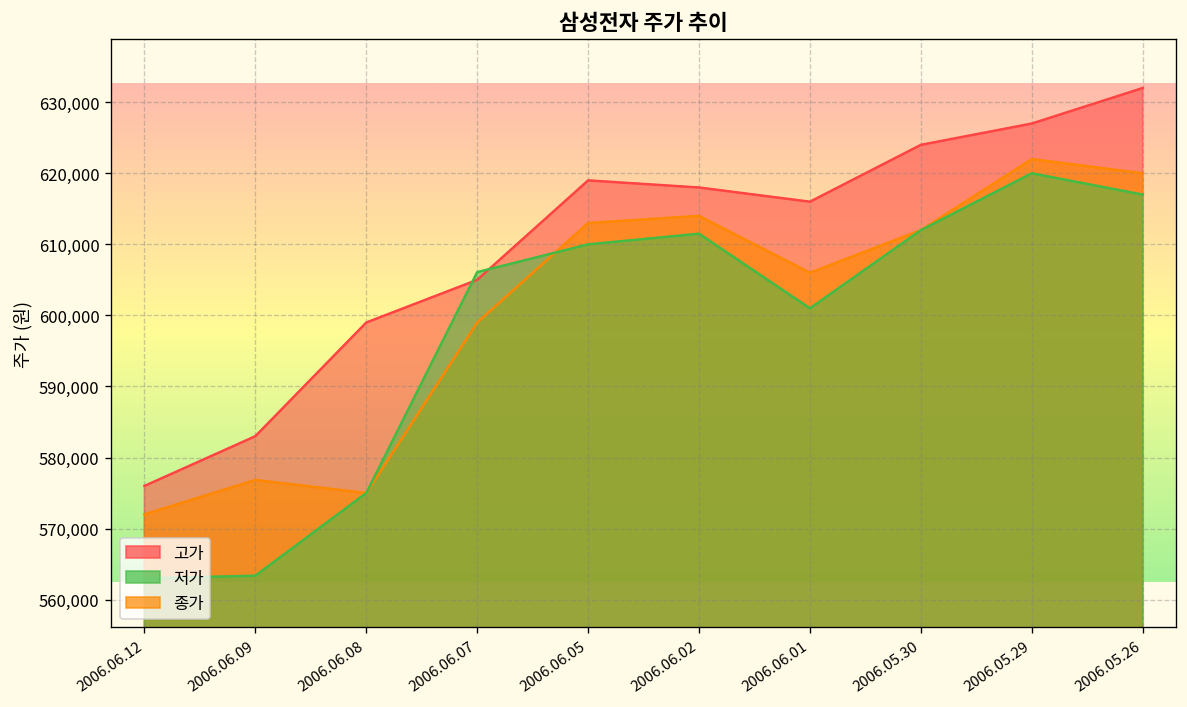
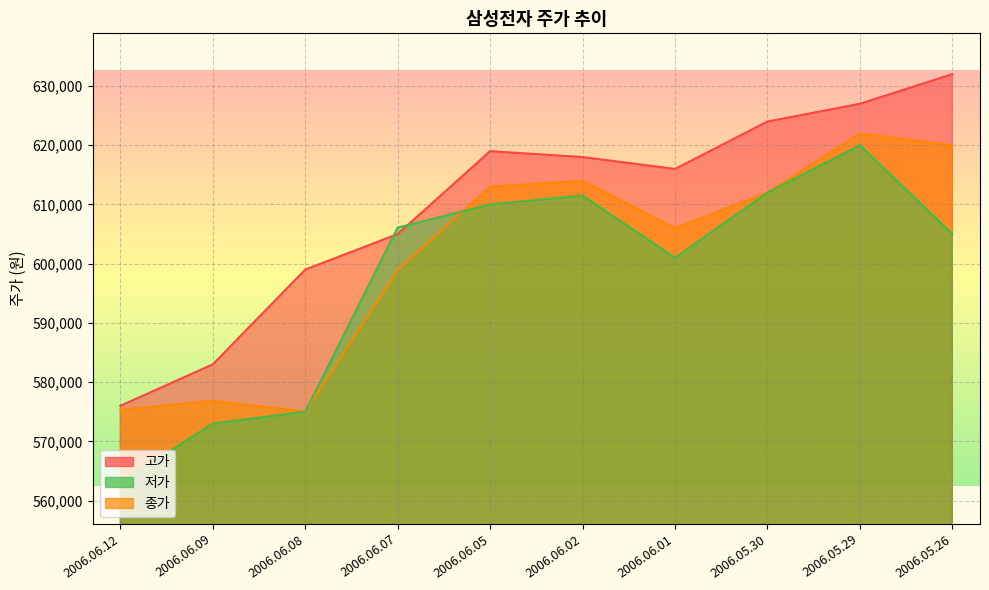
  {
    "고가": {
      "2006.06.12": "576,000",
      "2006.06.09": "583,000",
      "2006.06.08": "599,000",
      "2006.06.07": "605,000",
      "2006.06.05": "619,000",
      "2006.06.02": "618,000",
      "2006.06.01": "616,000",
      "2006.05.30": "624,000",
      "2006.05.29": "627,000",
      "2006.05.26": "632,000"
    },
    "종가": {
-     "2006.06.12": "572,000",
+     "2006.06.12": "575,000",
      "2006.06.09": "577,000",
      "2006.06.07": "599,000",
      "2006.06.05": "613,000",
      "2006.06.02": "614,000",
      "2006.06.01": "606,000",
      "2006.05.29": "622,000",
      "2006.05.26": "620,000"
    },
    "저가": {
-     "2006.06.09": "563,000",
+     "2006.06.09": "573,000",
      "2006.06.07": "606,000",
      "2006.06.05": "610,000",
      "2006.06.02": "611,000",
      "2006.06.01": "601,000",
      "2006.05.29": "620,000",
-     "2006.05.26": "617,000"
+     "2006.05.26": "605,000"
    }
  }
